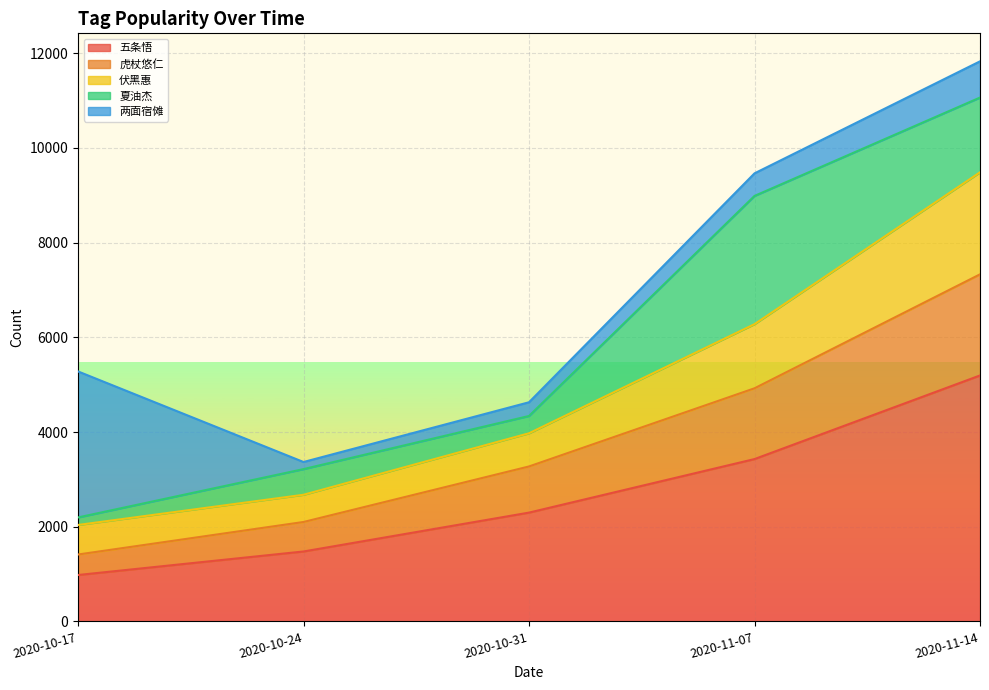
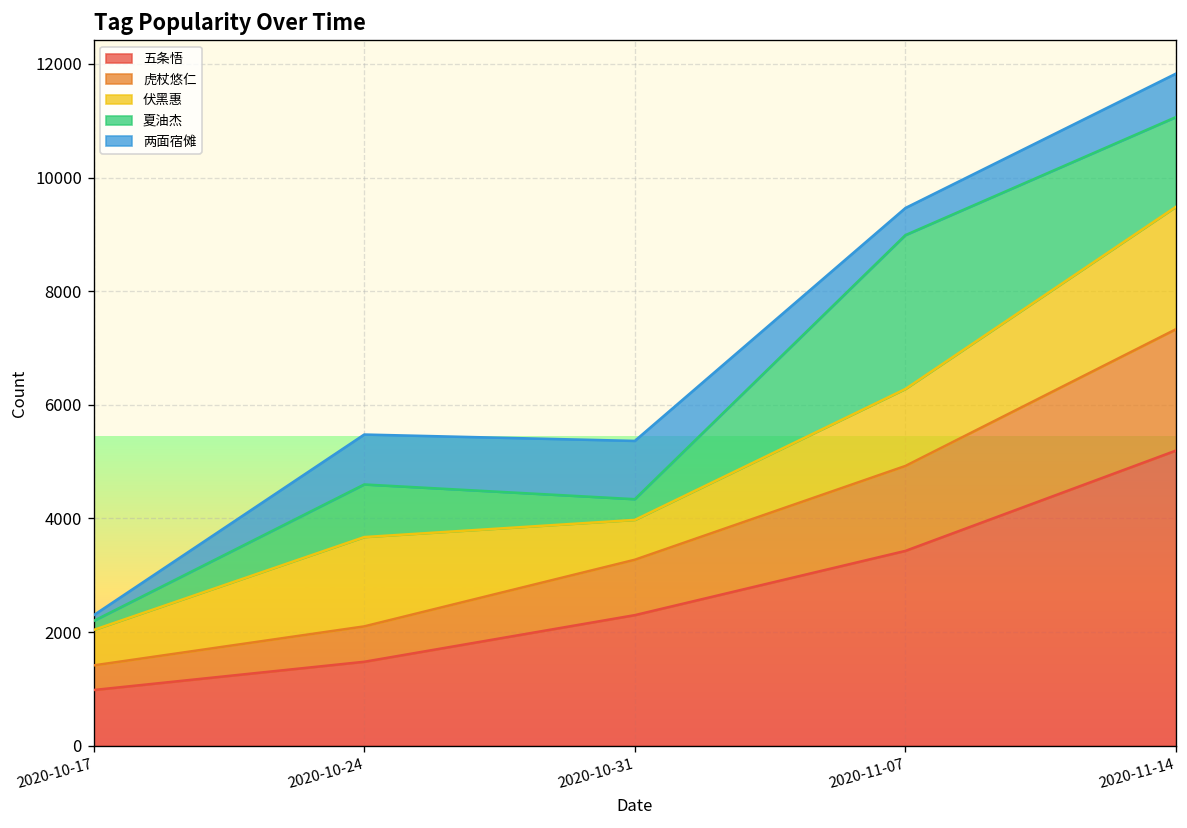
  {
    "伏黑惠": {
      "2020-10-17": 600,
-     "2020-10-24": 600,
+     "2020-10-24": 1600,
      "2020-10-31": 700,
      "2020-11-07": 1400,
      "2020-11-14": 2200
    },
    "夏油杰": {
      "2020-10-17": 200,
-     "2020-10-24": 500,
+     "2020-10-24": 900,
      "2020-10-31": 400,
      "2020-11-07": 2700,
      "2020-11-14": 1600
    },
    "两面宿傩": {
-     "2020-10-17": 3100,
-     "2020-10-24": 200,
-     "2020-10-31": 300,
+     "2020-10-17": 100,
+     "2020-10-24": 900,
+     "2020-10-31": 1000,
      "2020-11-07": 500,
      "2020-11-14": 800
    }
  }
